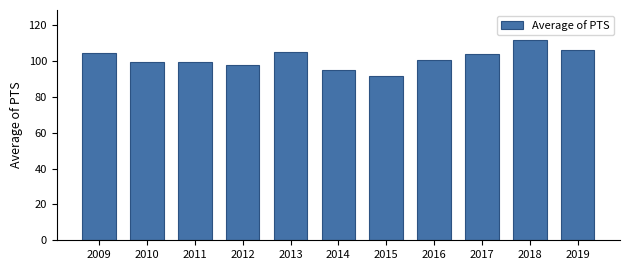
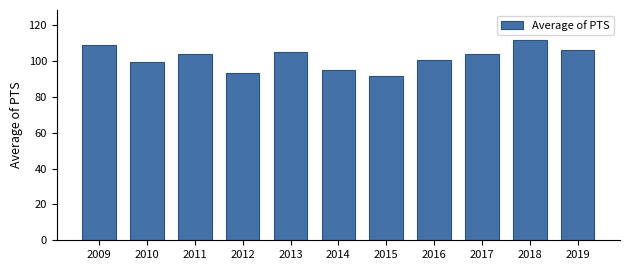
  {
-   "2009": 104,
+   "2009": 109,
    "2010": 99,
-   "2011": 100,
-   "2012": 98,
+   "2011": 104,
+   "2012": 93,
    "2013": 105,
    "2014": 95,
    "2015": 92,
    "2016": 101,
    "2017": 104,
    "2018": 112,
    "2019": 106
  }
